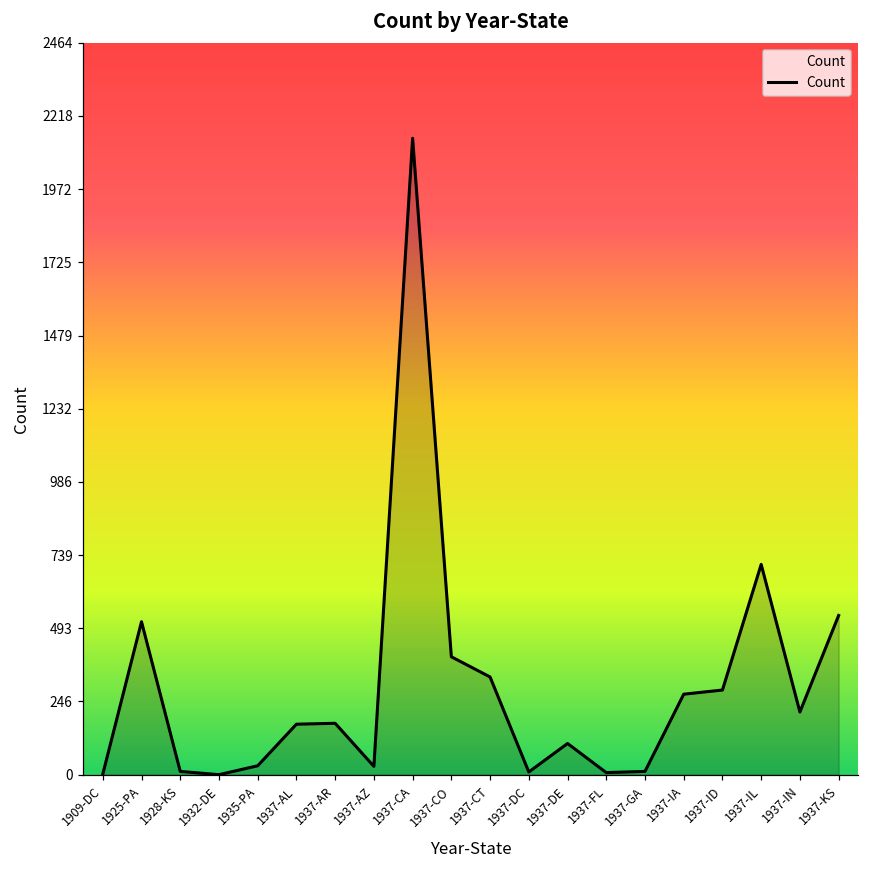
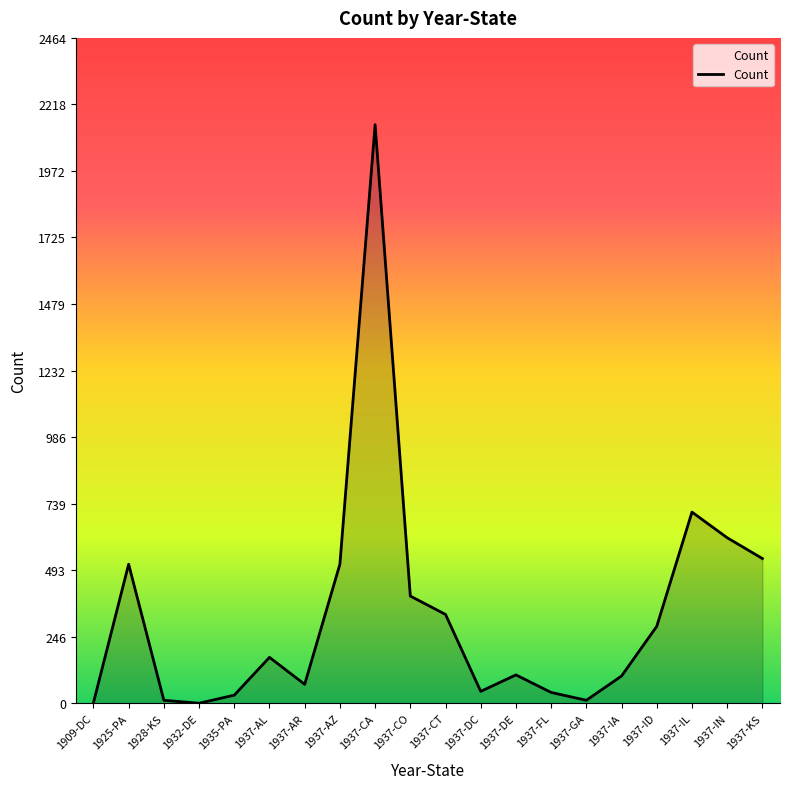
  {
    "1909-DC": 0,
    "1925-PA": 520,
    "1928-KS": 10,
    "1932-DE": 0,
    "1935-PA": 30,
    "1937-AL": 170,
-   "1937-AR": 170,
-   "1937-AZ": 30,
+   "1937-AR": 70,
+   "1937-AZ": 520,
    "1937-CA": 2140,
    "1937-CO": 400,
    "1937-CT": 330,
-   "1937-DC": 10,
+   "1937-DC": 40,
    "1937-DE": 110,
-   "1937-FL": 10,
+   "1937-FL": 40,
    "1937-GA": 10,
-   "1937-IA": 270,
+   "1937-IA": 100,
    "1937-ID": 290,
    "1937-IL": 710,
-   "1937-IN": 210,
+   "1937-IN": 610,
    "1937-KS": 540
  }
